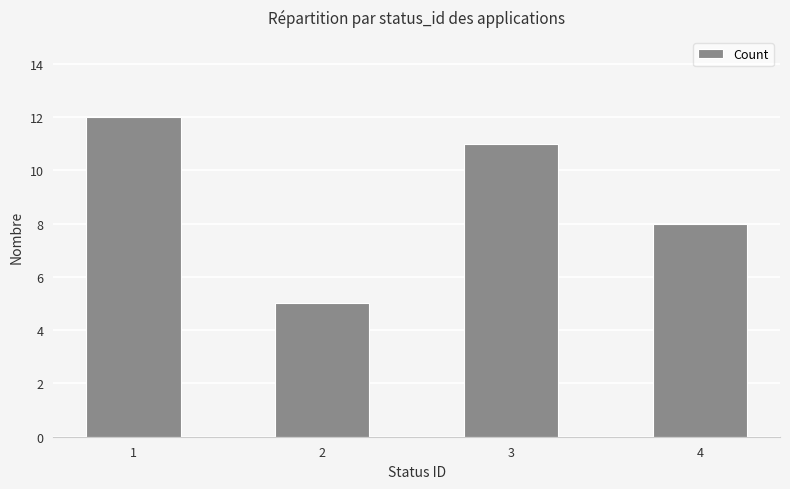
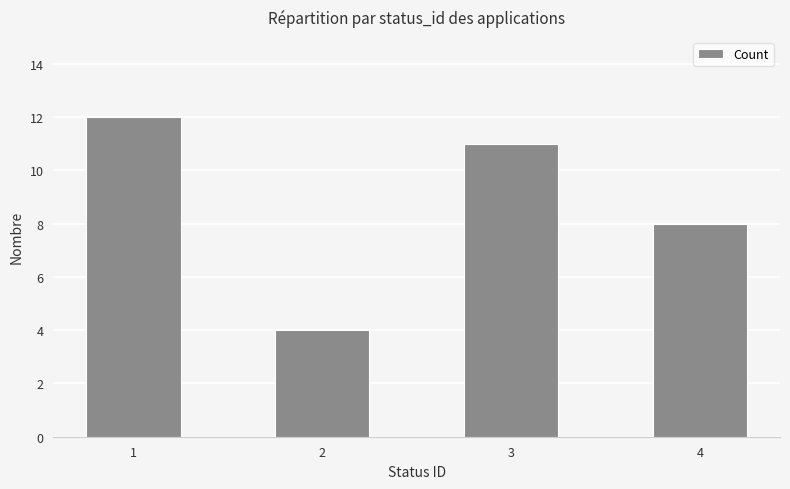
  {
    "1": 12,
-   "2": 5,
+   "2": 4,
    "3": 11,
    "4": 8
  }
